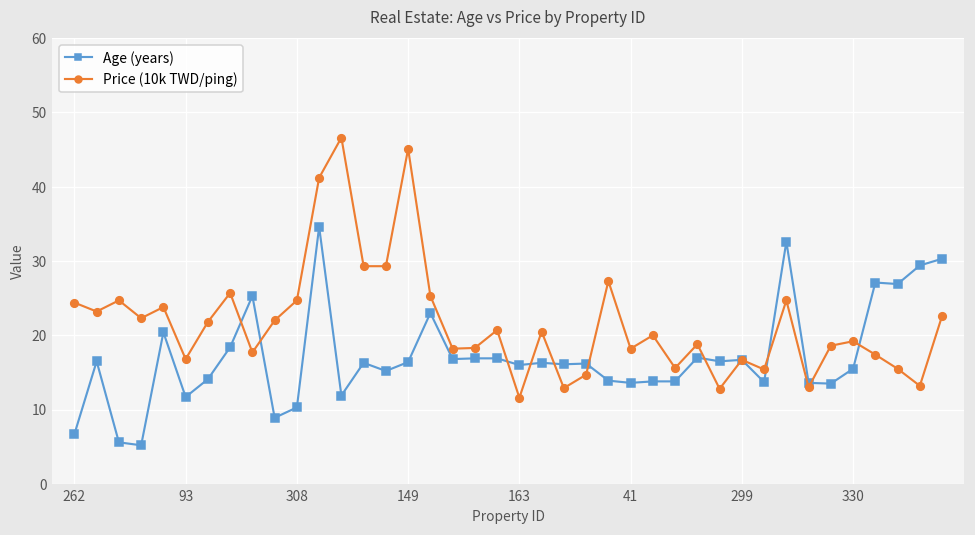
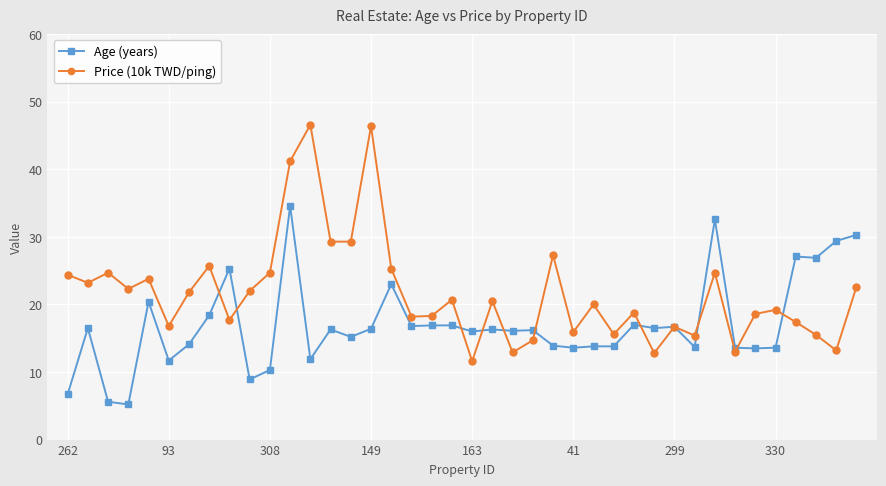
  {
    "Age (years)": {
      "262": 7,
      "93": 12,
      "308": 10,
      "149": 16,
      "163": 16,
      "41": 14,
-     "330": 16
+     "330": 14
    },
    "Price (10k TWD/ping)": {
      "262": 24,
      "93": 17,
      "308": 25,
-     "149": 45,
+     "149": 46,
      "163": 12,
-     "41": 18,
+     "41": 16,
      "330": 19
    }
  }
